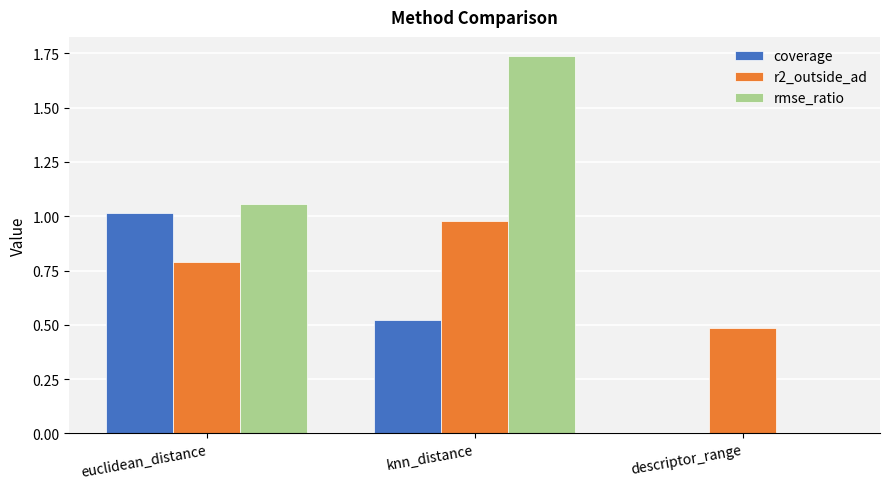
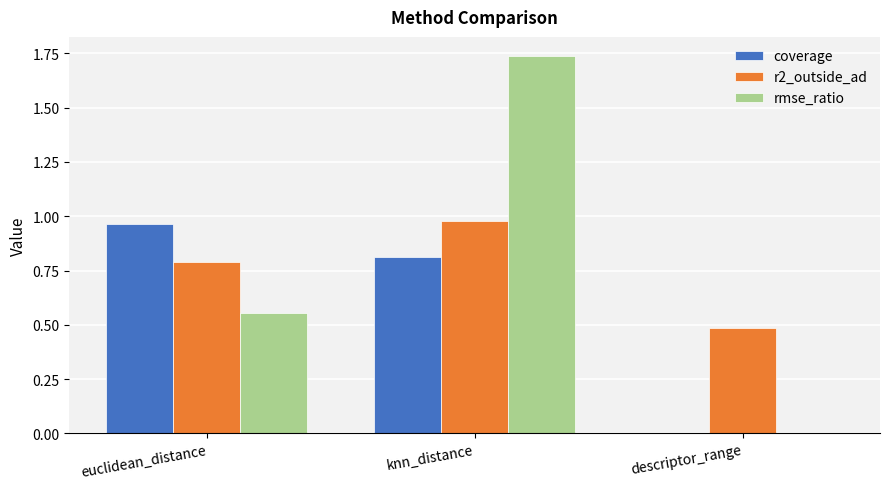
  {
    "coverage": {
-     "euclidean_distance": 1.02,
-     "knn_distance": 0.52,
+     "euclidean_distance": 0.97,
+     "knn_distance": 0.81,
      "descriptor_range": 0.00
    },
    "r2_outside_ad": {
      "euclidean_distance": 0.79,
      "knn_distance": 0.98,
      "descriptor_range": 0.48
    },
    "rmse_ratio": {
-     "euclidean_distance": 1.06,
+     "euclidean_distance": 0.55,
      "knn_distance": 1.74,
      "descriptor_range": 0.00
    }
  }
